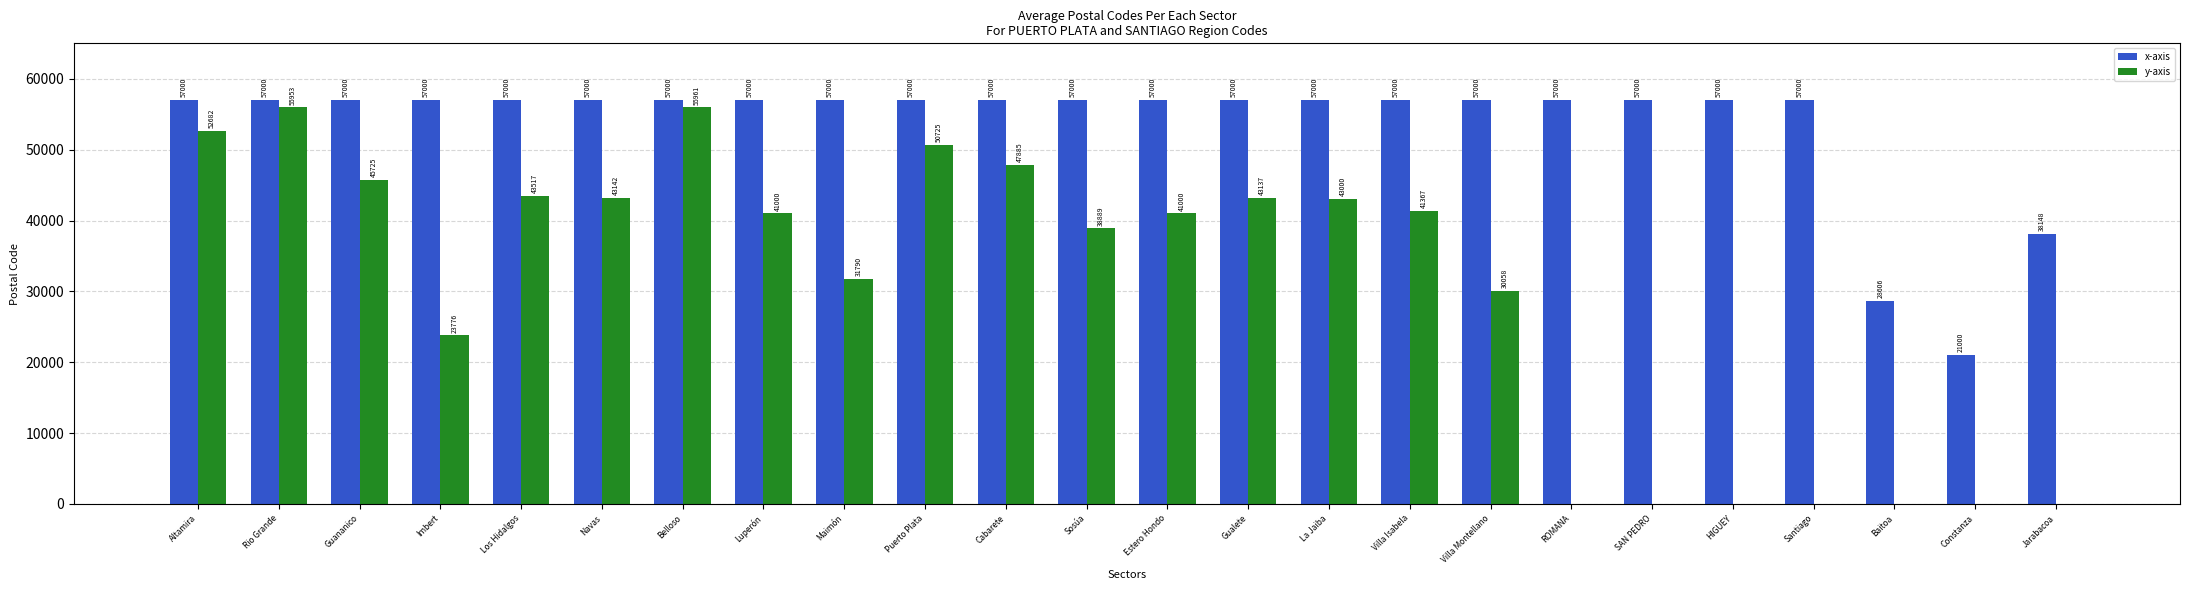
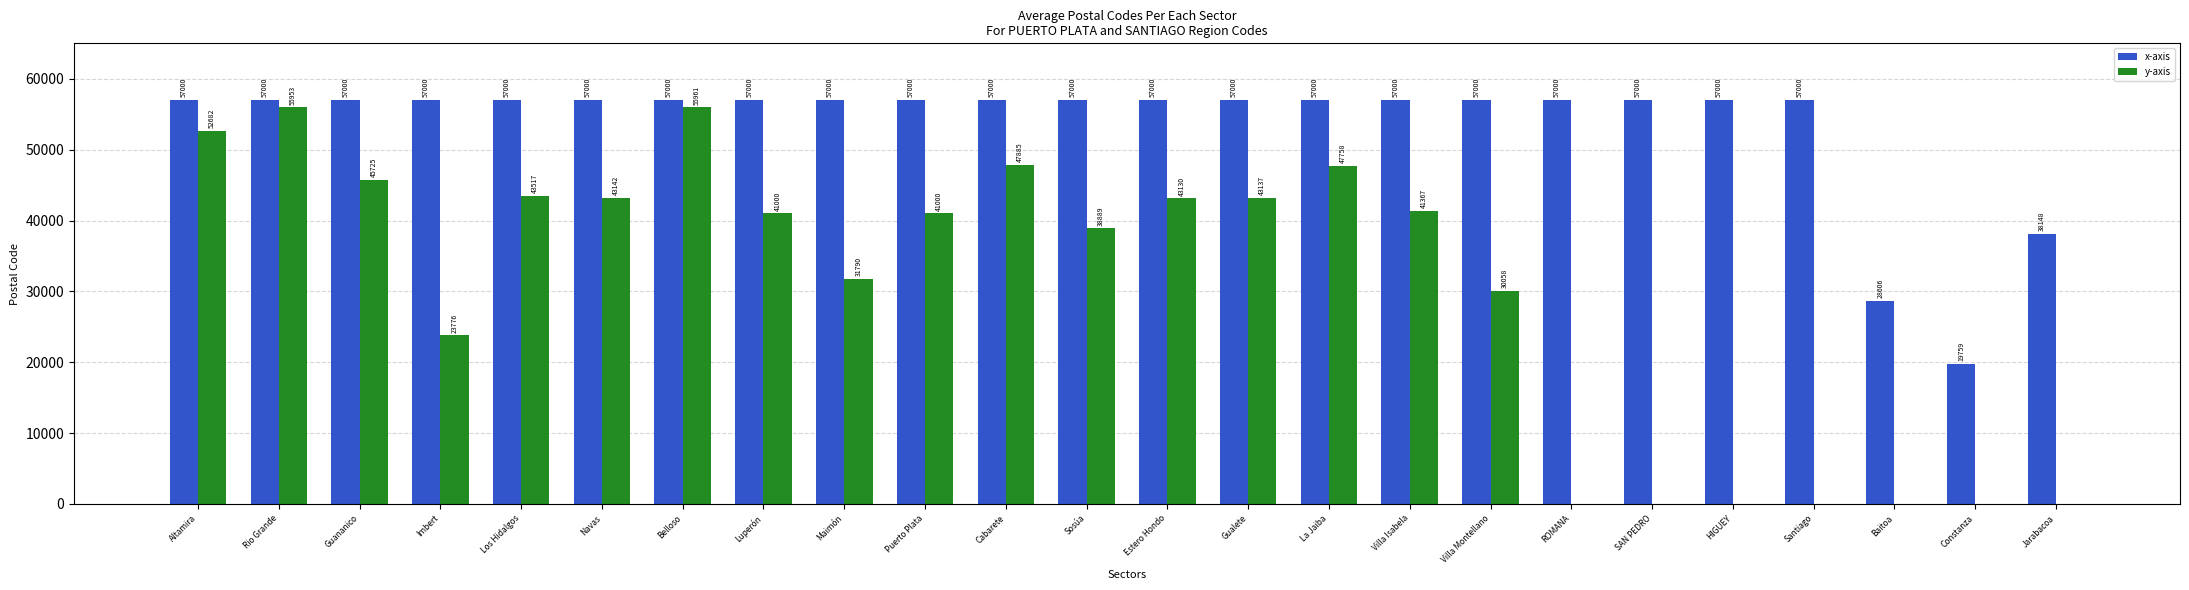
  {
    "x-axis": {
      "Altamira": 57000,
      "Rio Grande": 57000,
      "Guananico": 57000,
      "Imbert": 57000,
      "Los Hidalgos": 57000,
      "Navas": 57000,
      "Belloso": 57000,
      "Luperón": 57000,
      "Maimón": 57000,
      "Puerto Plata": 57000,
      "Cabarete": 57000,
      "Sosúa": 57000,
      "Estero Hondo": 57000,
      "Gualete": 57000,
      "La Jaiba": 57000,
      "Villa Isabela": 57000,
      "Villa Montellano": 57000,
      "ROMANA": 57000,
      "SAN PEDRO": 57000,
      "HIGUEY": 57000,
      "Santiago": 57000,
      "Baitoa": 28606,
-     "Constanza": 21000,
+     "Constanza": 19759,
      "Jarabacoa": 38148
    },
    "y-axis": {
      "Altamira": 52682,
      "Rio Grande": 55953,
      "Guananico": 45725,
      "Imbert": 23776,
      "Los Hidalgos": 43517,
      "Navas": 43142,
      "Belloso": 55961,
      "Luperón": 41000,
      "Maimón": 31790,
-     "Puerto Plata": 50725,
+     "Puerto Plata": 41000,
      "Cabarete": 47885,
      "Sosúa": 38889,
-     "Estero Hondo": 41000,
+     "Estero Hondo": 43130,
      "Gualete": 43137,
-     "La Jaiba": 43000,
+     "La Jaiba": 47758,
      "Villa Isabela": 41367,
      "Villa Montellano": 30058
    }
  }
